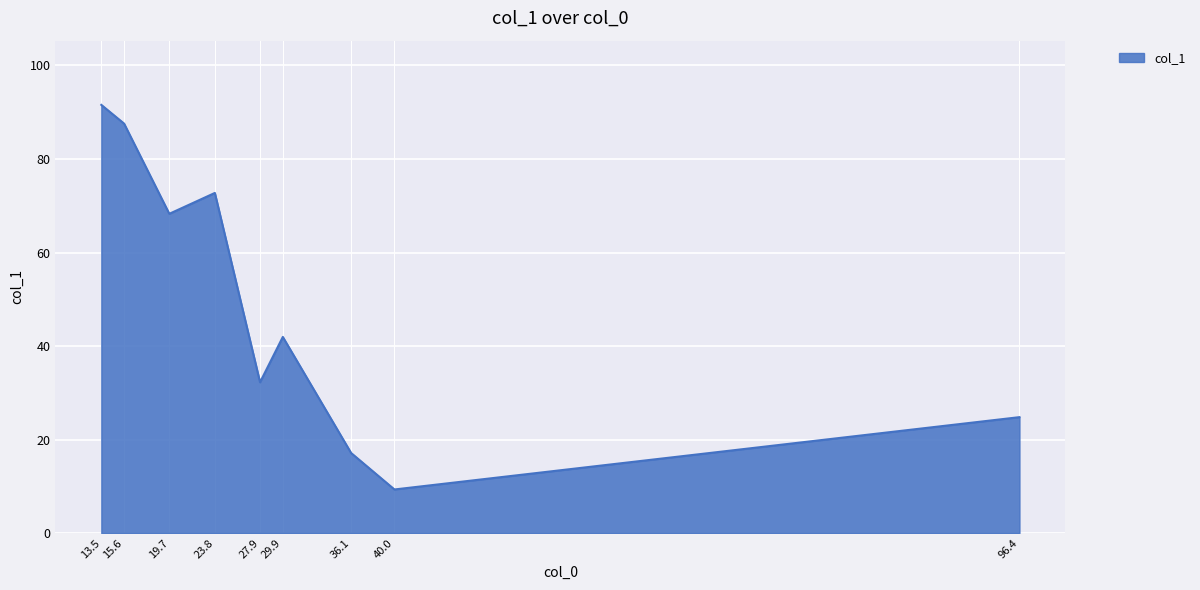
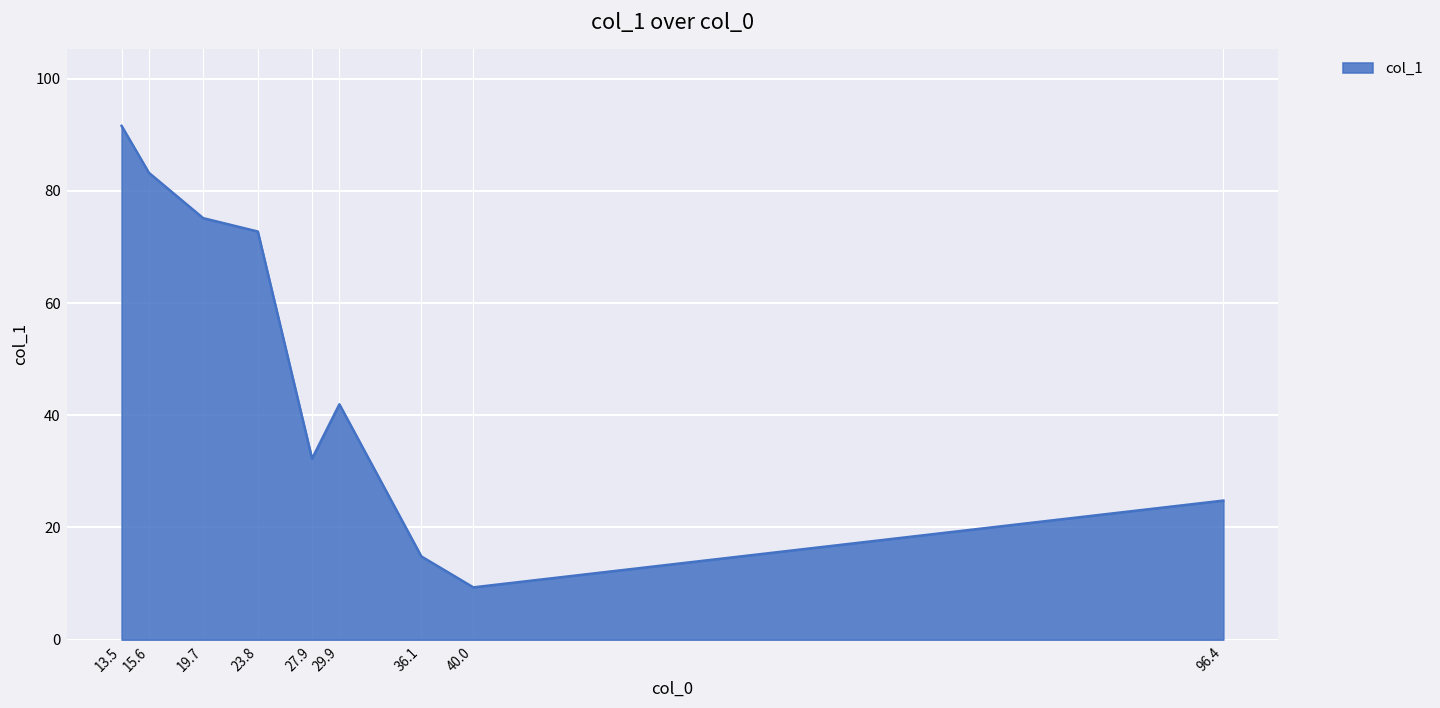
  {
    "13.5": 92,
-   "15.6": 88,
-   "19.7": 68,
+   "15.6": 83,
+   "19.7": 75,
    "23.8": 73,
    "27.9": 32,
    "29.9": 42,
-   "36.1": 17,
+   "36.1": 15,
    "40.0": 9,
    "96.4": 25
  }
